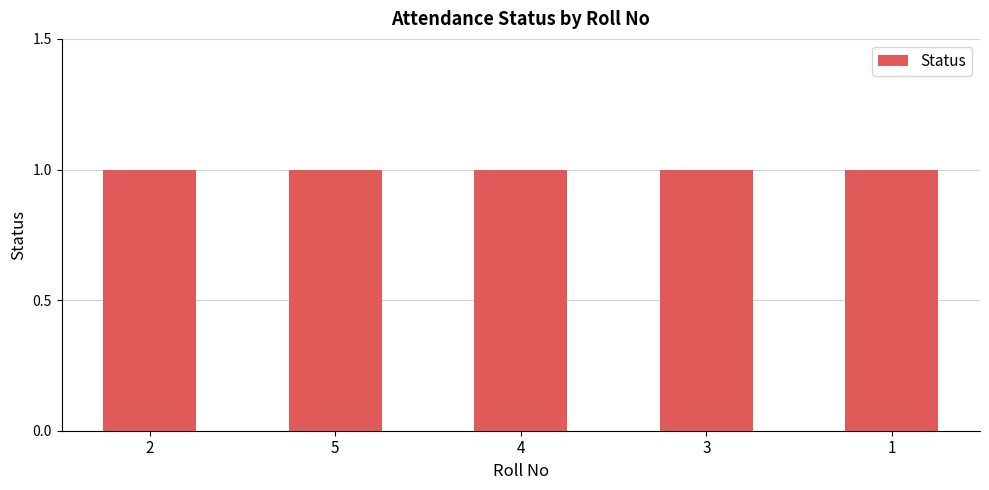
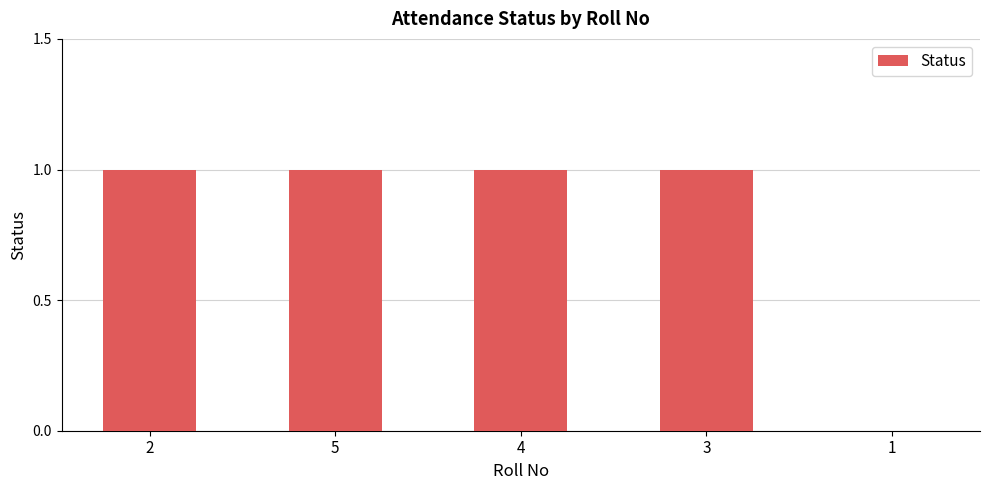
  {
    "2": 1,
    "5": 1,
    "4": 1,
    "3": 1,
-   "1": 1
+   "1": 0
  }
